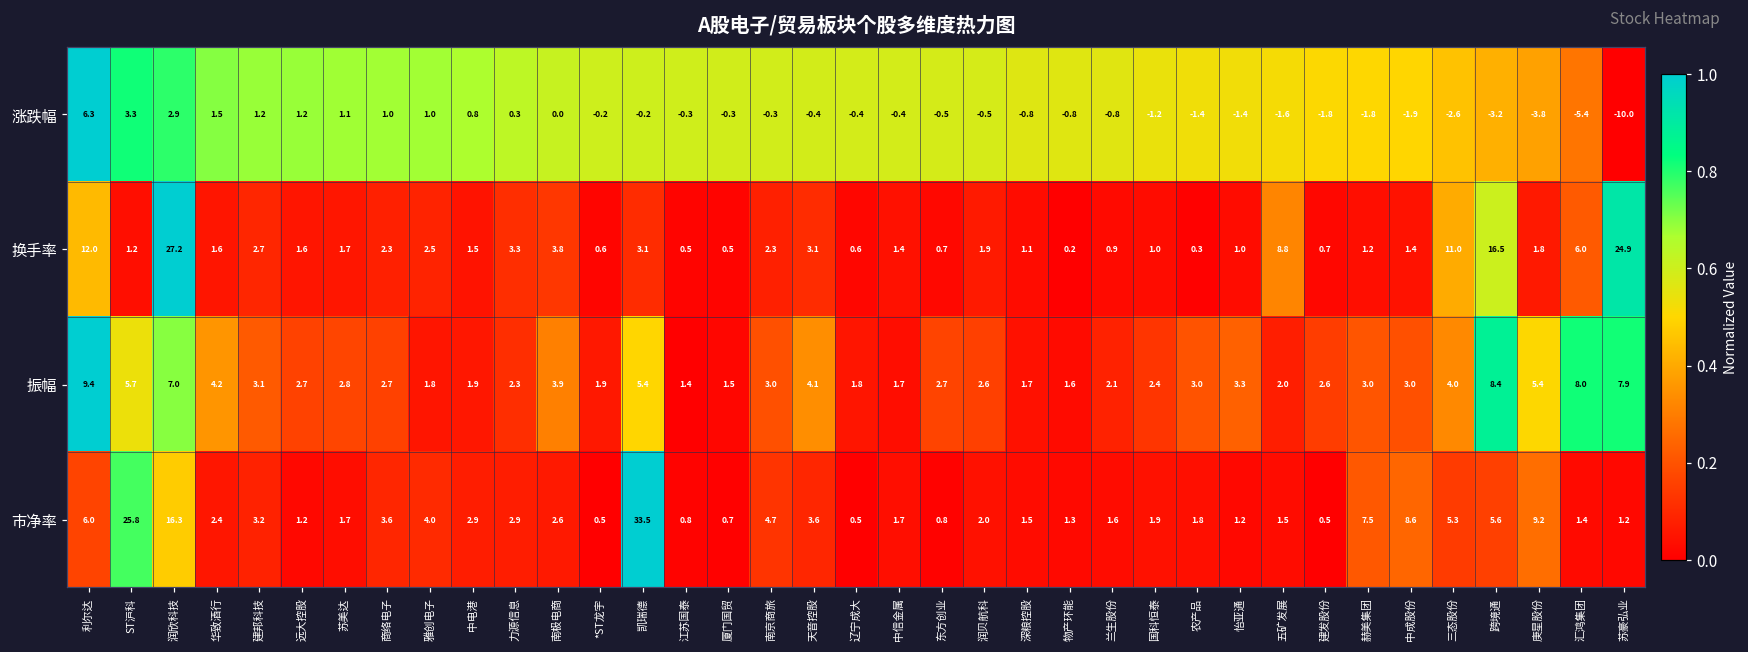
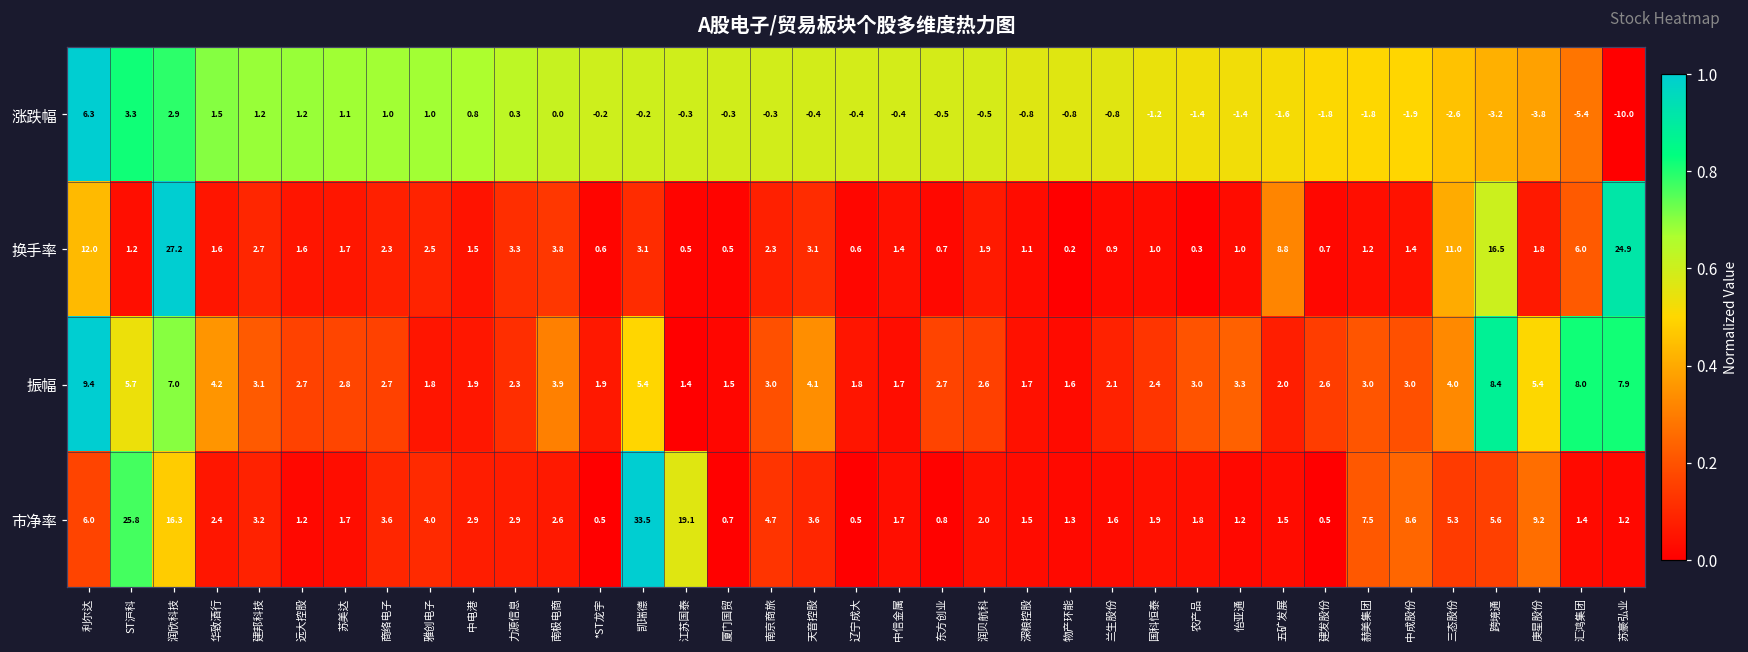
  {
    "涨跌幅": {
      "利尔达": 6.3,
      "ST沪科": 3.3,
      "润欣科技": 2.9,
      "华致酒行": 1.5,
      "建邦科技": 1.2,
      "远大控股": 1.2,
      "苏美达": 1.1,
      "商络电子": 1.0,
      "雅创电子": 1.0,
      "中电港": 0.8,
      "力源信息": 0.3,
      "南极电商": 0.0,
      "*ST龙宇": -0.2,
      "凯瑞德": -0.2,
      "江苏国泰": -0.3,
      "厦门国贸": -0.3,
      "南京商旅": -0.3,
      "天音控股": -0.4,
      "辽宁成大": -0.4,
      "中信金属": -0.4,
      "东方创业": -0.5,
      "润贝航科": -0.5,
      "深粮控股": -0.8,
      "物产环能": -0.8,
      "兰生股份": -0.8,
      "国科恒泰": -1.2,
      "农产品": -1.4,
      "怡亚通": -1.4,
      "五矿发展": -1.6,
      "建发股份": -1.8,
      "赫美集团": -1.8,
      "中成股份": -1.9,
      "三态股份": -2.6,
      "跨境通": -3.2,
      "庚星股份": -3.8,
      "汇鸿集团": -5.4,
      "苏豪弘业": -10.0
    },
    "换手率": {
      "利尔达": 12.0,
      "ST沪科": 1.2,
      "润欣科技": 27.2,
      "华致酒行": 1.6,
      "建邦科技": 2.7,
      "远大控股": 1.6,
      "苏美达": 1.7,
      "商络电子": 2.3,
      "雅创电子": 2.5,
      "中电港": 1.5,
      "力源信息": 3.3,
      "南极电商": 3.8,
      "*ST龙宇": 0.6,
      "凯瑞德": 3.1,
      "江苏国泰": 0.5,
      "厦门国贸": 0.5,
      "南京商旅": 2.3,
      "天音控股": 3.1,
      "辽宁成大": 0.6,
      "中信金属": 1.4,
      "东方创业": 0.7,
      "润贝航科": 1.9,
      "深粮控股": 1.1,
      "物产环能": 0.2,
      "兰生股份": 0.9,
      "国科恒泰": 1.0,
      "农产品": 0.3,
      "怡亚通": 1.0,
      "五矿发展": 8.8,
      "建发股份": 0.7,
      "赫美集团": 1.2,
      "中成股份": 1.4,
      "三态股份": 11.0,
      "跨境通": 16.5,
      "庚星股份": 1.8,
      "汇鸿集团": 6.0,
      "苏豪弘业": 24.9
    },
    "振幅": {
      "利尔达": 9.4,
      "ST沪科": 5.7,
      "润欣科技": 7.0,
      "华致酒行": 4.2,
      "建邦科技": 3.1,
      "远大控股": 2.7,
      "苏美达": 2.8,
      "商络电子": 2.7,
      "雅创电子": 1.8,
      "中电港": 1.9,
      "力源信息": 2.3,
      "南极电商": 3.9,
      "*ST龙宇": 1.9,
      "凯瑞德": 5.4,
      "江苏国泰": 1.4,
      "厦门国贸": 1.5,
      "南京商旅": 3.0,
      "天音控股": 4.1,
      "辽宁成大": 1.8,
      "中信金属": 1.7,
      "东方创业": 2.7,
      "润贝航科": 2.6,
      "深粮控股": 1.7,
      "物产环能": 1.6,
      "兰生股份": 2.1,
      "国科恒泰": 2.4,
      "农产品": 3.0,
      "怡亚通": 3.3,
      "五矿发展": 2.0,
      "建发股份": 2.6,
      "赫美集团": 3.0,
      "中成股份": 3.0,
      "三态股份": 4.0,
      "跨境通": 8.4,
      "庚星股份": 5.4,
      "汇鸿集团": 8.0,
      "苏豪弘业": 7.9
    },
    "市净率": {
      "利尔达": 6.0,
      "ST沪科": 25.8,
      "润欣科技": 16.3,
      "华致酒行": 2.4,
      "建邦科技": 3.2,
      "远大控股": 1.2,
      "苏美达": 1.7,
      "商络电子": 3.6,
      "雅创电子": 4.0,
      "中电港": 2.9,
      "力源信息": 2.9,
      "南极电商": 2.6,
      "*ST龙宇": 0.5,
      "凯瑞德": 33.5,
-     "江苏国泰": 0.8,
+     "江苏国泰": 19.1,
      "厦门国贸": 0.7,
      "南京商旅": 4.7,
      "天音控股": 3.6,
      "辽宁成大": 0.5,
      "中信金属": 1.7,
      "东方创业": 0.8,
      "润贝航科": 2.0,
      "深粮控股": 1.5,
      "物产环能": 1.3,
      "兰生股份": 1.6,
      "国科恒泰": 1.9,
      "农产品": 1.8,
      "怡亚通": 1.2,
      "五矿发展": 1.5,
      "建发股份": 0.5,
      "赫美集团": 7.5,
      "中成股份": 8.6,
      "三态股份": 5.3,
      "跨境通": 5.6,
      "庚星股份": 9.2,
      "汇鸿集团": 1.4,
      "苏豪弘业": 1.2
    }
  }
